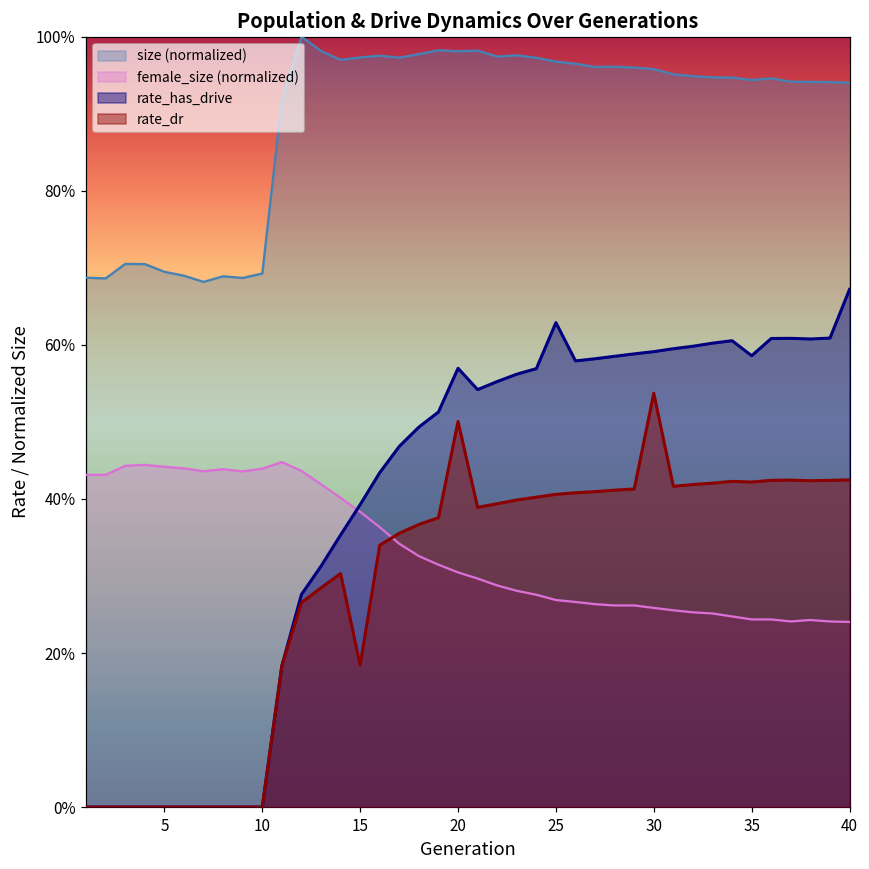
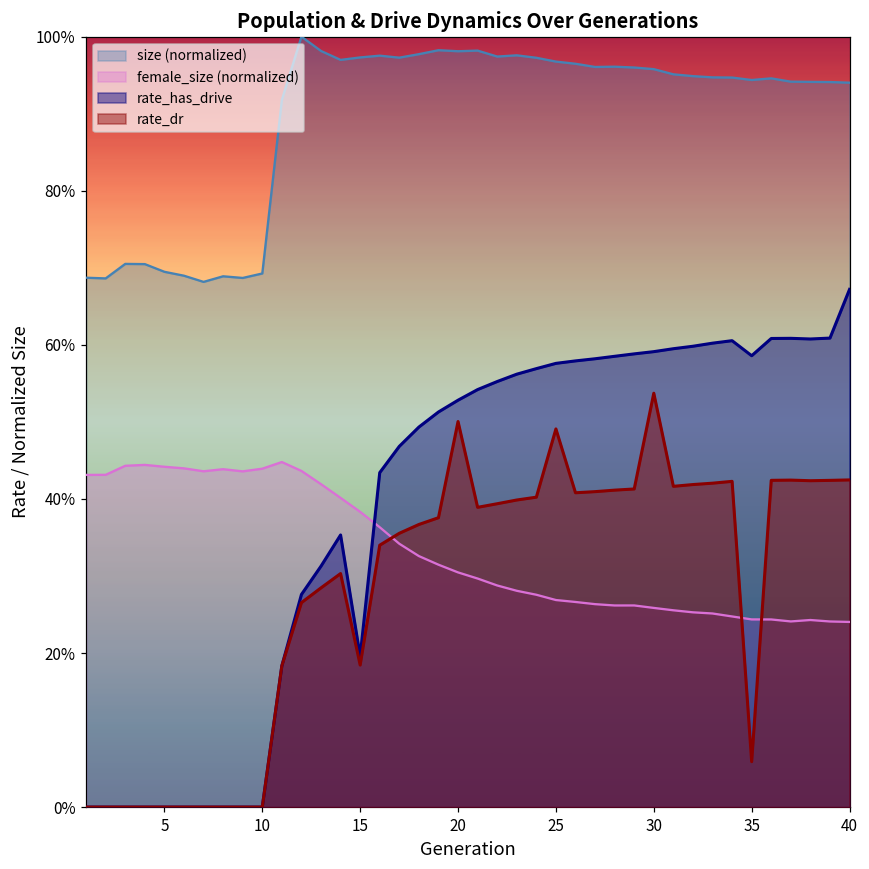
  {
    "size (normalized)": {
      "5": "69%",
      "10": "69%",
      "15": "97%",
      "20": "98%",
      "25": "97%",
      "30": "96%",
      "35": "94%",
      "40": "94%"
    },
    "female_size (normalized)": {
      "5": "44%",
      "10": "44%",
      "15": "38%",
      "20": "30%",
      "25": "27%",
      "30": "26%",
      "35": "24%",
      "40": "24%"
    },
    "rate_has_drive": {
-     "15": "39%",
-     "20": "57%",
-     "25": "63%",
+     "15": "20%",
+     "20": "53%",
+     "25": "58%",
      "30": "59%",
      "35": "59%",
      "40": "67%"
    },
    "rate_dr": {
      "15": "18%",
      "20": "50%",
-     "25": "41%",
+     "25": "49%",
      "30": "54%",
-     "35": "42%",
+     "35": "6%",
      "40": "42%"
    }
  }
